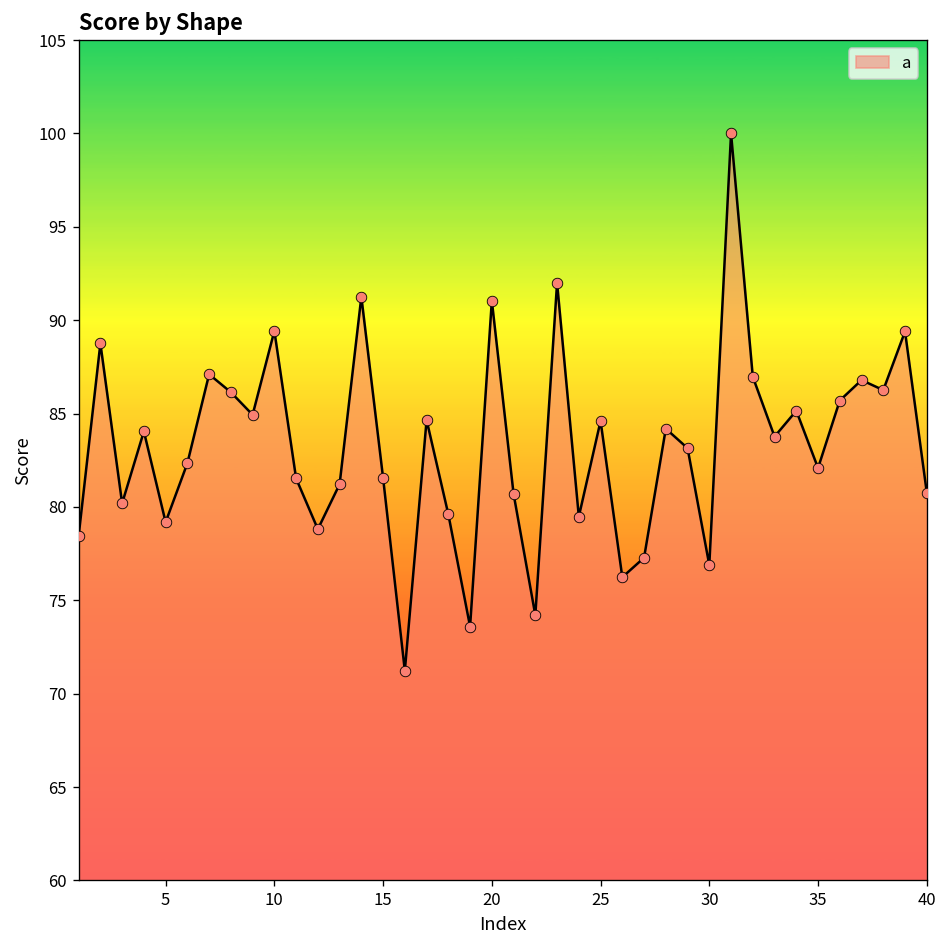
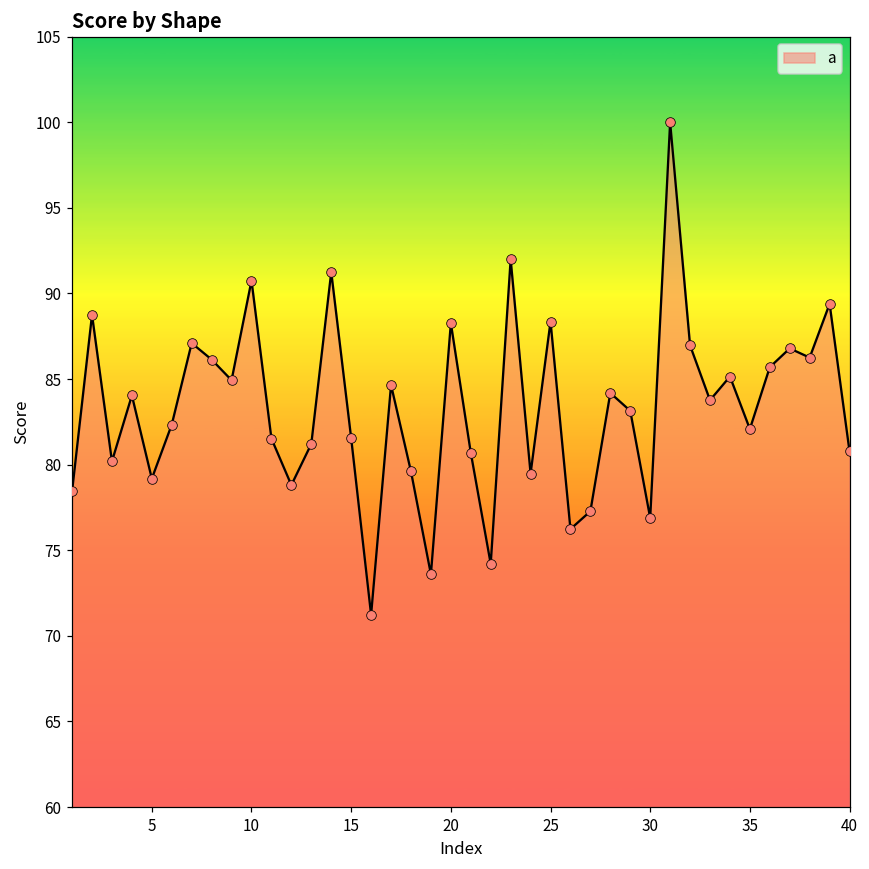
  {
    "5": 79.2,
-   "10": 89.4,
+   "10": 90.8,
    "15": 81.5,
-   "20": 91.0,
-   "25": 84.6,
+   "20": 88.3,
+   "25": 88.4,
    "30": 76.9,
    "35": 82.1,
    "40": 80.8
  }
